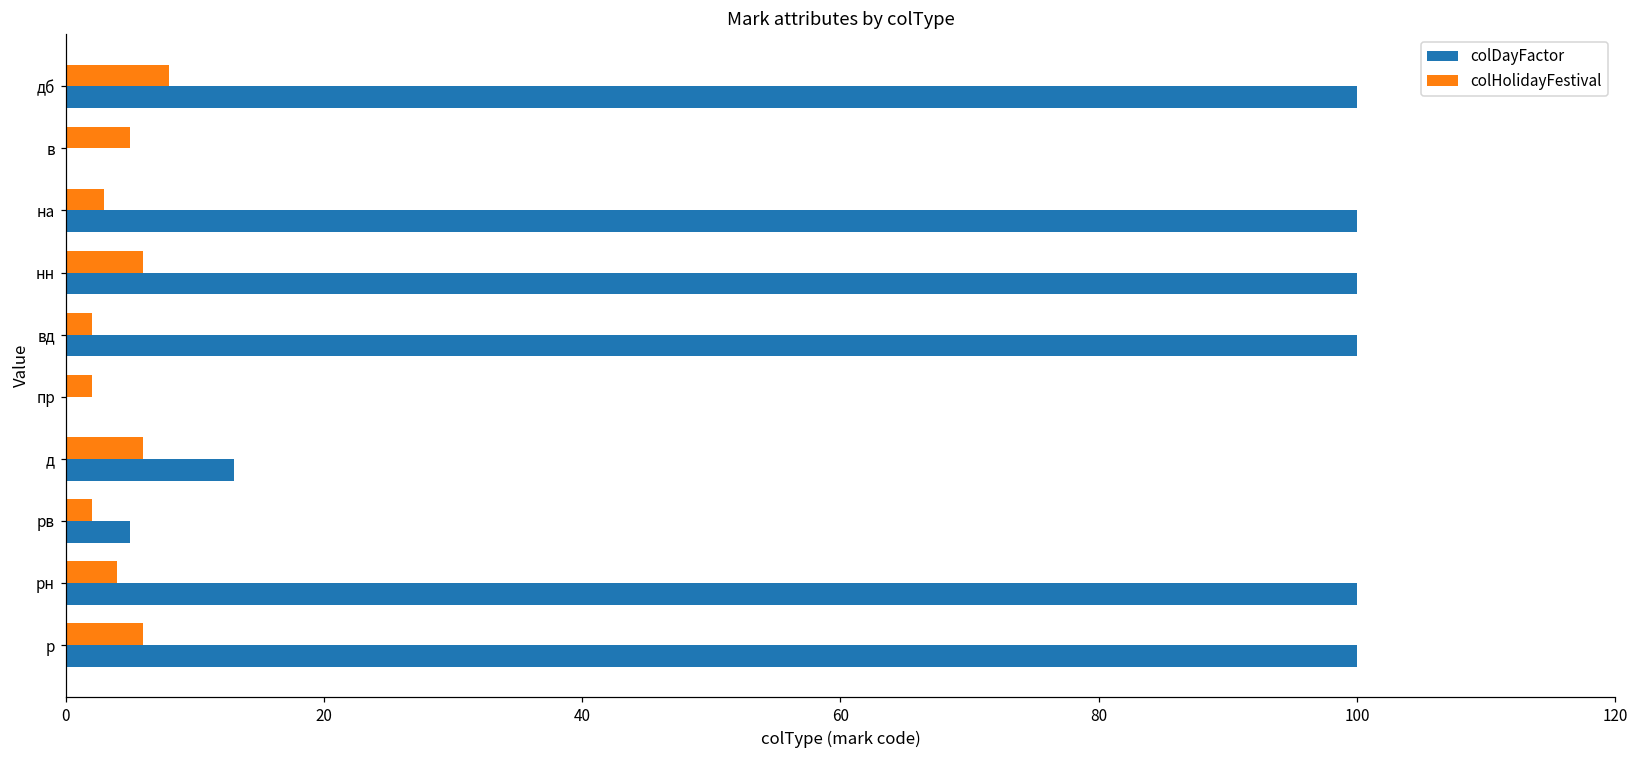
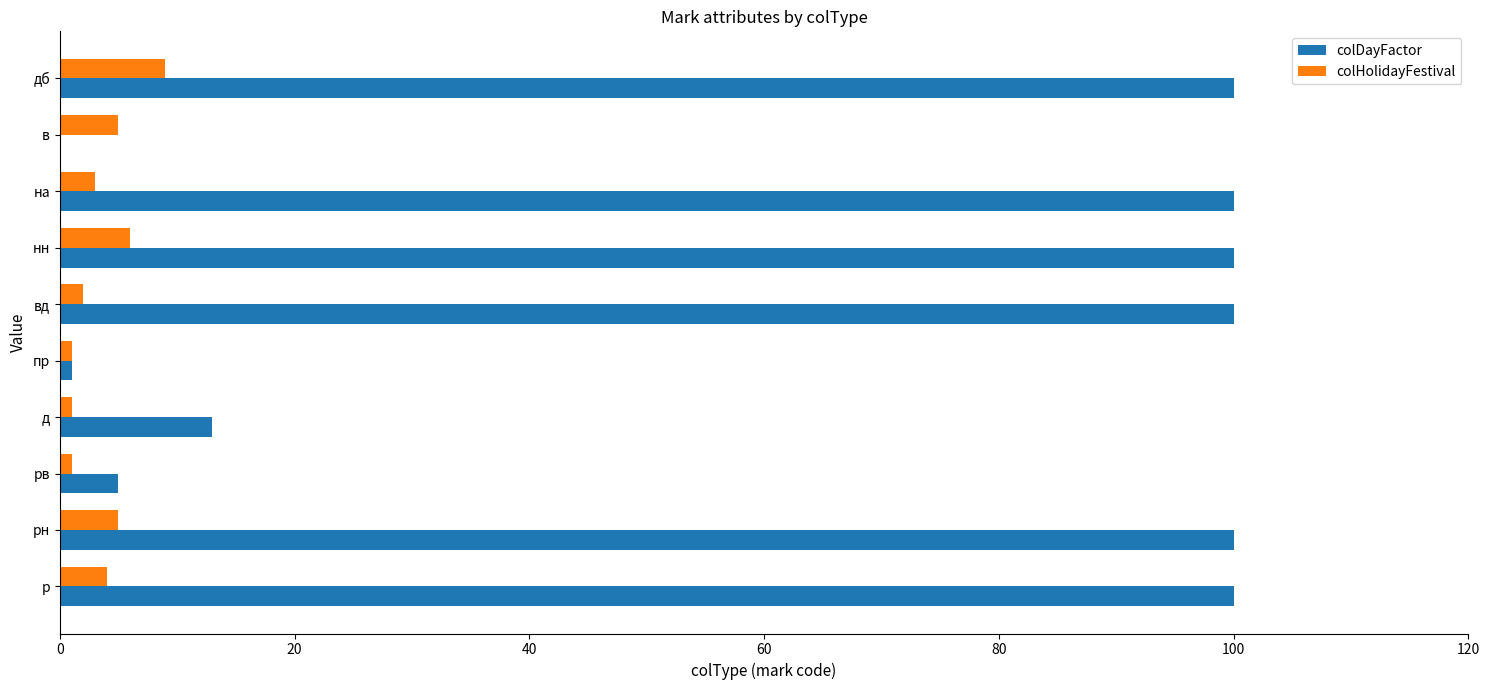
  {
    "colDayFactor": {
      "дб": 100,
      "в": 0,
      "на": 100,
      "нн": 100,
      "вд": 100,
-     "пр": 0,
+     "пр": 1,
      "д": 13,
      "рв": 5,
      "рн": 100,
      "р": 100
    },
    "colHolidayFestival": {
-     "дб": 8,
+     "дб": 9,
      "в": 5,
      "на": 3,
      "нн": 6,
      "вд": 2,
-     "пр": 2,
-     "д": 6,
-     "рв": 2,
-     "рн": 4,
-     "р": 6
+     "пр": 1,
+     "д": 1,
+     "рв": 1,
+     "рн": 5,
+     "р": 4
    }
  }
